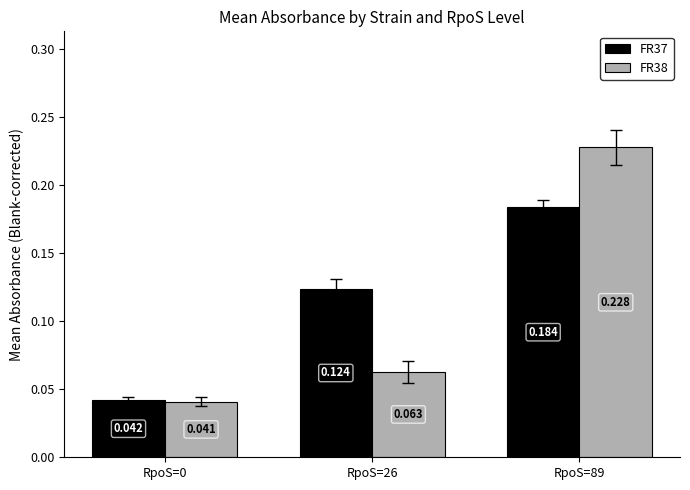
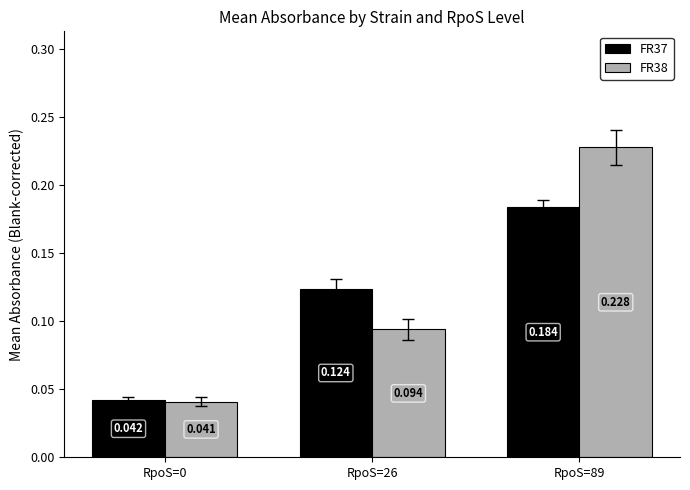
  {
    "FR38": {
-     "RpoS=26": 0.063
+     "RpoS=26": 0.094
    }
  }
